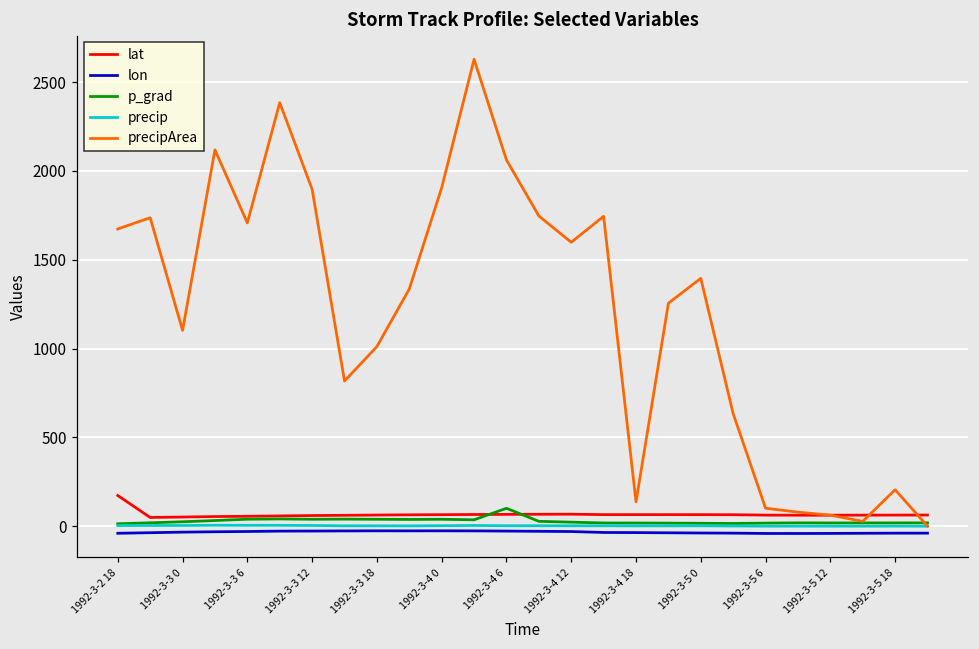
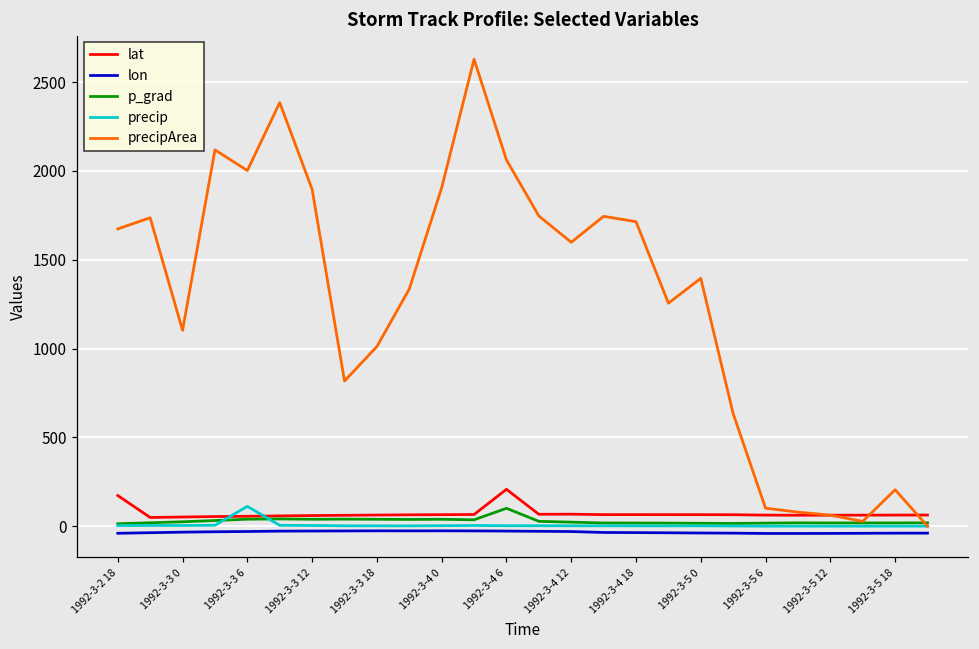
  {
    "lat": {
      "1992-3-2 18": 170,
      "1992-3-3 0": 50,
      "1992-3-3 6": 60,
      "1992-3-3 12": 60,
      "1992-3-3 18": 60,
      "1992-3-4 0": 60,
-     "1992-3-4 6": 70,
+     "1992-3-4 6": 210,
      "1992-3-4 12": 70,
      "1992-3-4 18": 60,
      "1992-3-5 0": 60,
      "1992-3-5 6": 60,
      "1992-3-5 18": 60
    },
    "lon": {
      "1992-3-2 18": -40,
      "1992-3-3 0": -30,
      "1992-3-3 6": -30,
      "1992-3-3 12": -30,
      "1992-3-3 18": -30,
      "1992-3-4 0": -30,
      "1992-3-4 6": -30,
      "1992-3-4 12": -30,
      "1992-3-4 18": -40,
      "1992-3-5 0": -40,
      "1992-3-5 6": -40,
      "1992-3-5 12": -40,
      "1992-3-5 18": -40
    },
    "p_grad": {
      "1992-3-3 0": 20,
      "1992-3-3 6": 40,
      "1992-3-3 12": 40,
      "1992-3-3 18": 40,
      "1992-3-4 0": 40,
      "1992-3-4 6": 100,
      "1992-3-4 12": 20,
      "1992-3-4 18": 20,
      "1992-3-5 6": 20,
      "1992-3-5 12": 20,
      "1992-3-5 18": 20
    },
    "precip": {
      "1992-3-3 0": 0,
-     "1992-3-3 6": 0,
+     "1992-3-3 6": 110,
      "1992-3-3 12": 0,
      "1992-3-3 18": 0,
      "1992-3-4 0": 0,
      "1992-3-4 6": 0,
      "1992-3-4 12": 0,
      "1992-3-4 18": 0,
      "1992-3-5 6": 0,
      "1992-3-5 12": 0,
      "1992-3-5 18": 0
    },
    "precipArea": {
      "1992-3-2 18": 1670,
      "1992-3-3 0": 1100,
-     "1992-3-3 6": 1710,
+     "1992-3-3 6": 2000,
      "1992-3-3 12": 1900,
      "1992-3-3 18": 1010,
      "1992-3-4 0": 1910,
      "1992-3-4 6": 2060,
      "1992-3-4 12": 1600,
-     "1992-3-4 18": 140,
+     "1992-3-4 18": 1710,
      "1992-3-5 0": 1400,
      "1992-3-5 6": 100,
      "1992-3-5 18": 210
    }
  }
